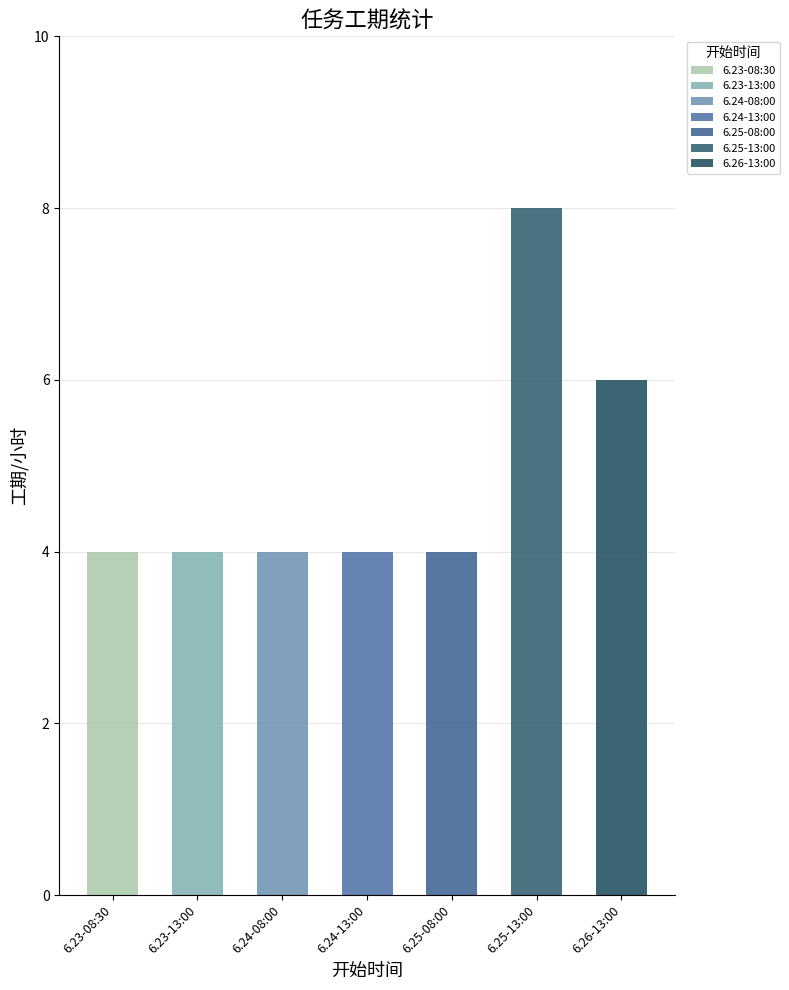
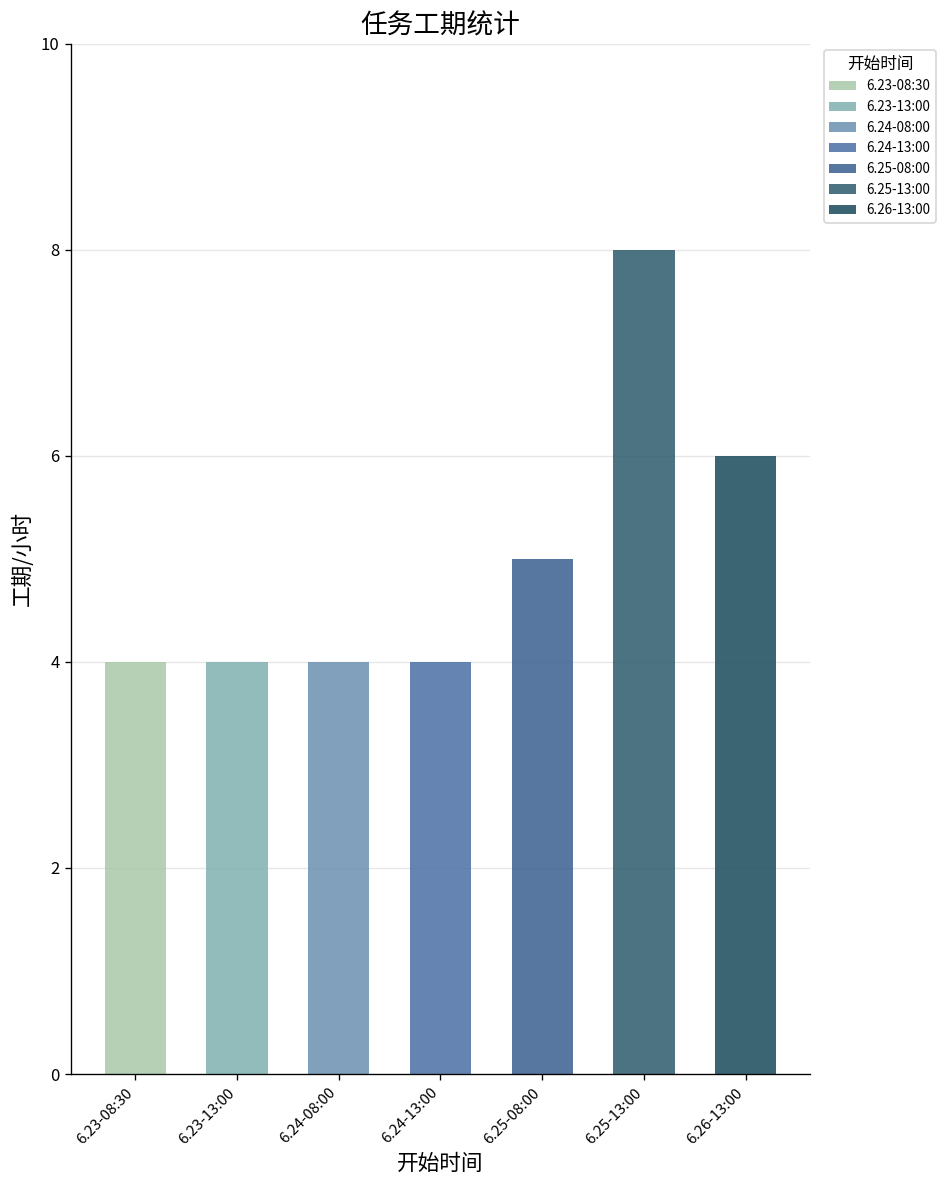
  {
    "6.23-08:30": 4,
    "6.23-13:00": 4,
    "6.24-08:00": 4,
    "6.24-13:00": 4,
-   "6.25-08:00": 4,
+   "6.25-08:00": 5,
    "6.25-13:00": 8,
    "6.26-13:00": 6
  }
